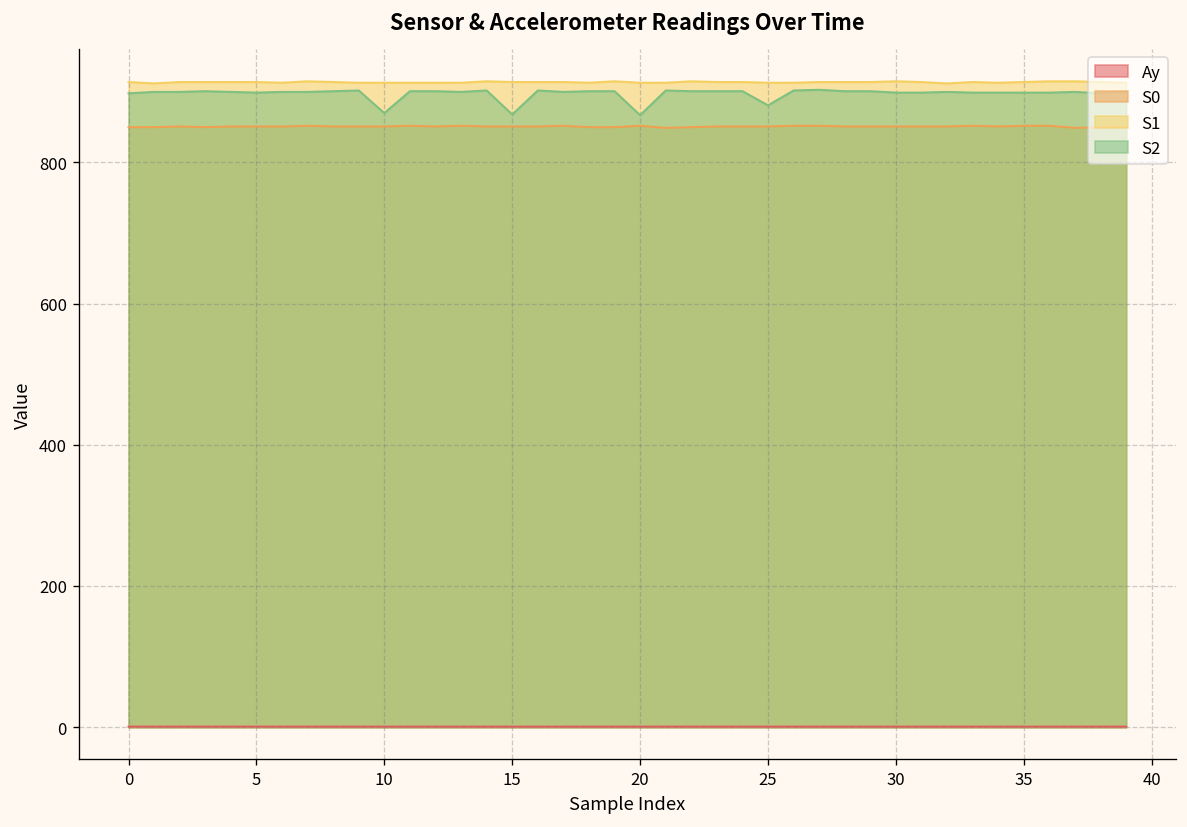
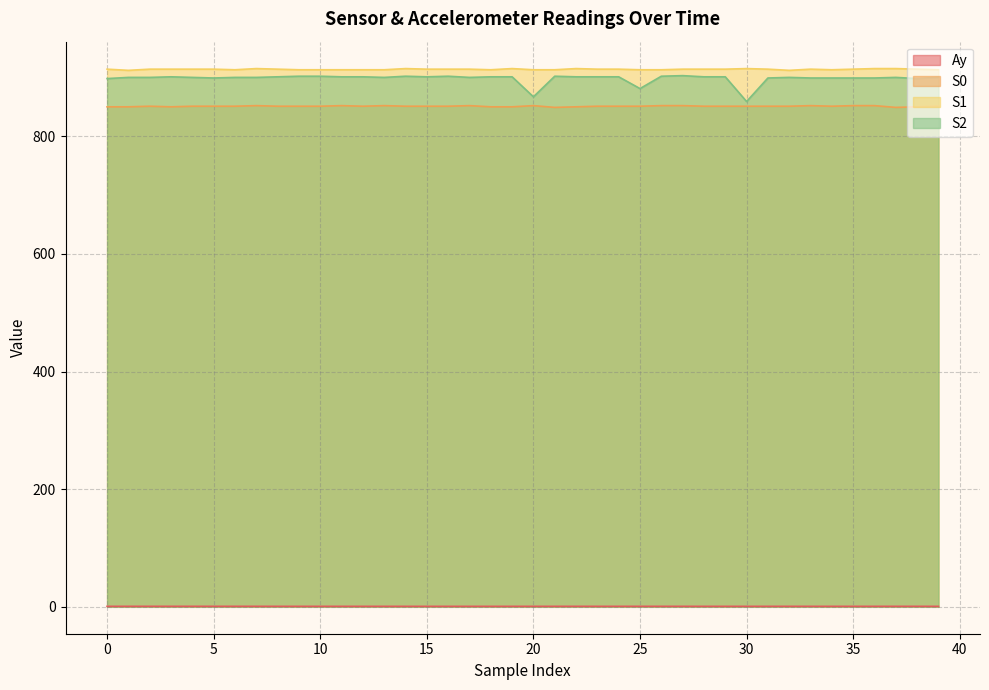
  {
    "S2": {
      "0": 900,
      "5": 900,
-     "10": 870,
-     "15": 870,
+     "10": 900,
+     "15": 900,
      "20": 870,
      "25": 880,
-     "30": 900,
+     "30": 860,
      "35": 900
    }
  }
